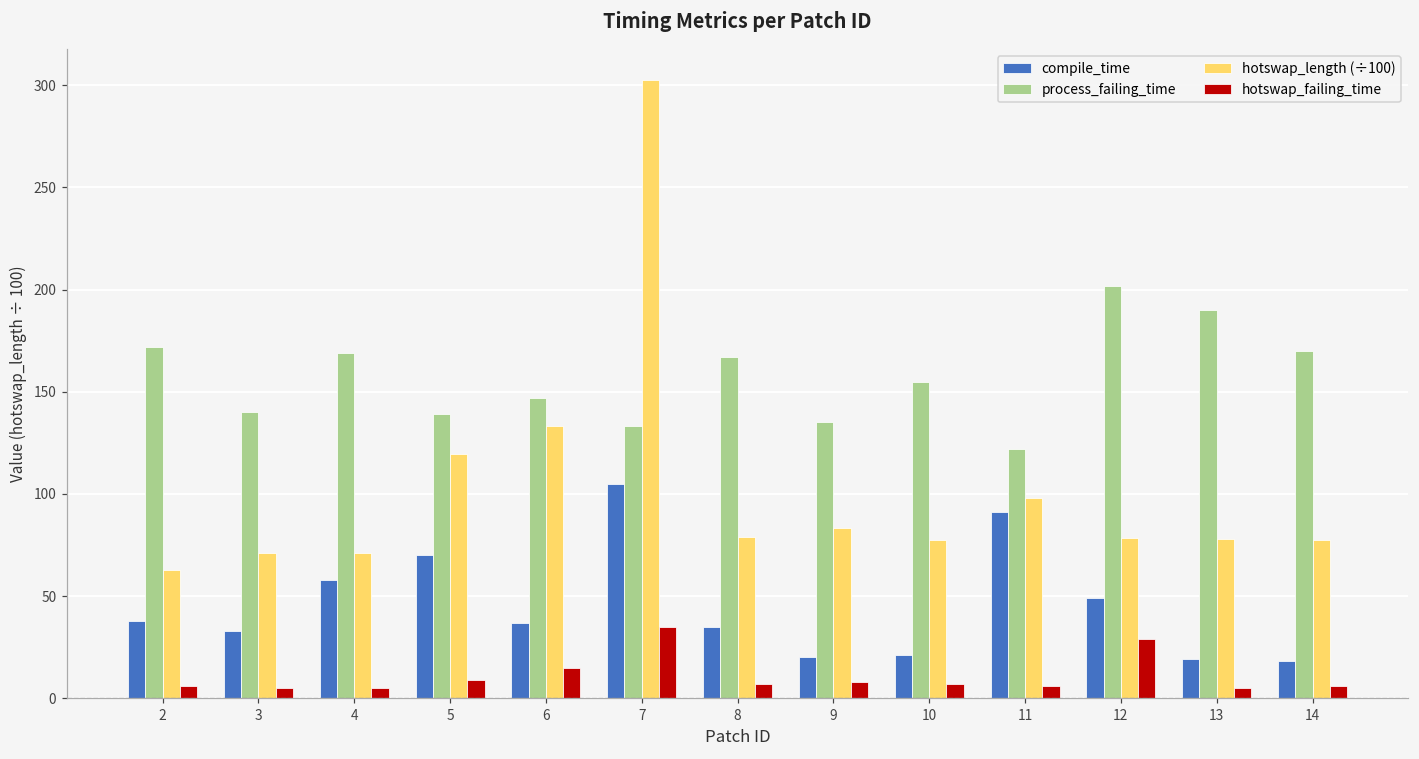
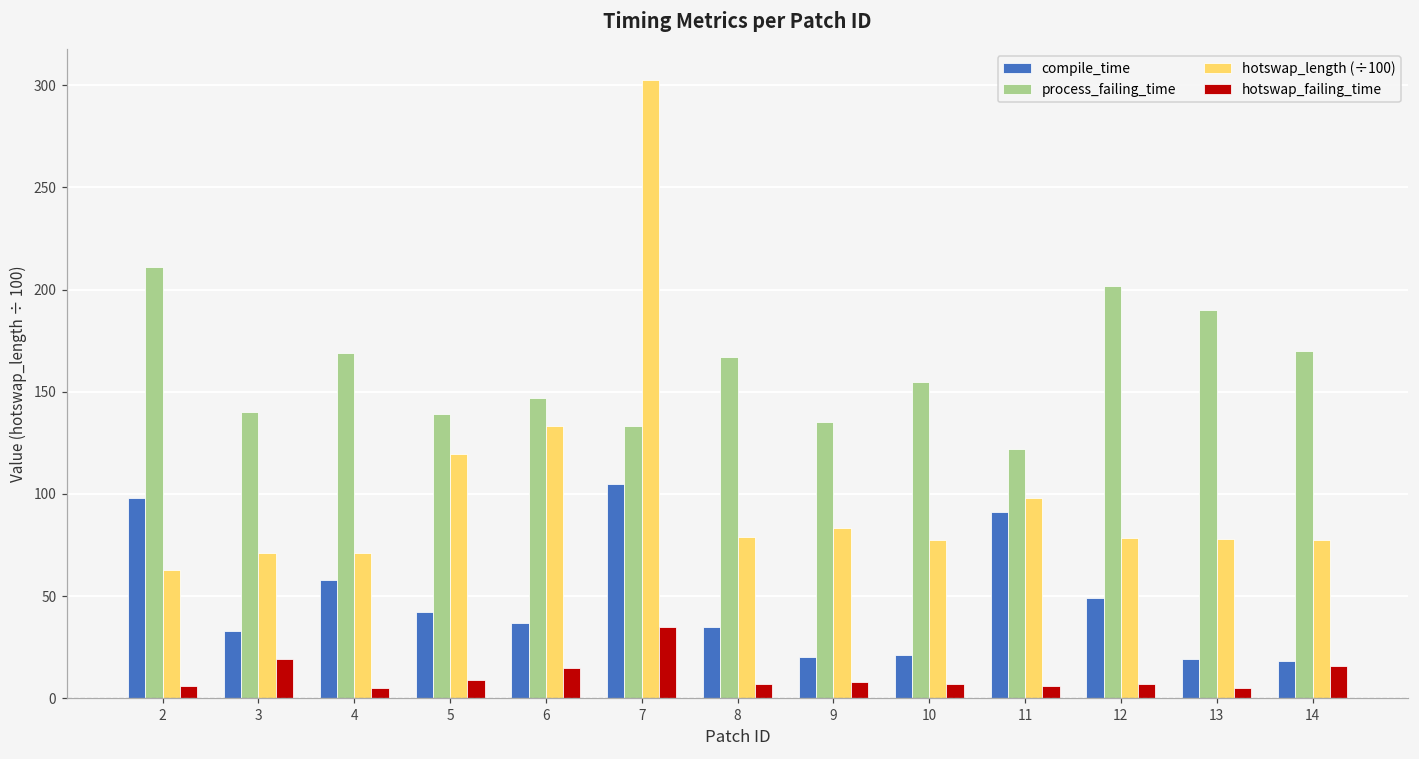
  {
    "compile_time": {
-     "2": 38,
+     "2": 98,
      "3": 33,
      "4": 58,
-     "5": 70,
+     "5": 42,
      "6": 37,
      "7": 105,
      "8": 35,
      "9": 20,
      "10": 21,
      "11": 91,
      "12": 49,
      "13": 19,
      "14": 18
    },
    "process_failing_time": {
-     "2": 172,
+     "2": 211,
      "3": 140,
      "4": 169,
      "5": 139,
      "6": 147,
      "7": 133,
      "8": 167,
      "9": 135,
      "10": 155,
      "11": 122,
      "12": 202,
      "13": 190,
      "14": 170
    },
    "hotswap_length (÷100)": {
      "2": 63,
      "3": 71,
      "4": 71,
      "5": 120,
      "6": 133,
      "7": 303,
      "8": 79,
      "9": 83,
      "10": 77,
      "11": 98,
      "12": 78,
      "13": 78,
      "14": 78
    },
    "hotswap_failing_time": {
      "2": 6,
-     "3": 5,
+     "3": 19,
      "4": 5,
      "5": 9,
      "6": 15,
      "7": 35,
      "8": 7,
      "9": 8,
      "10": 7,
      "11": 6,
-     "12": 29,
+     "12": 7,
      "13": 5,
-     "14": 6
+     "14": 16
    }
  }
